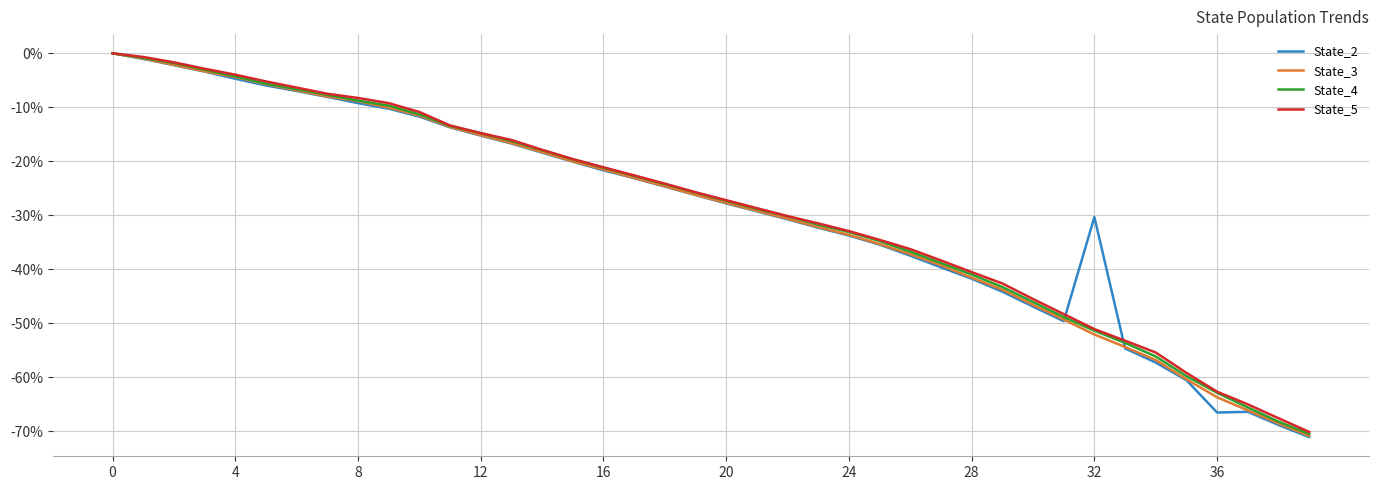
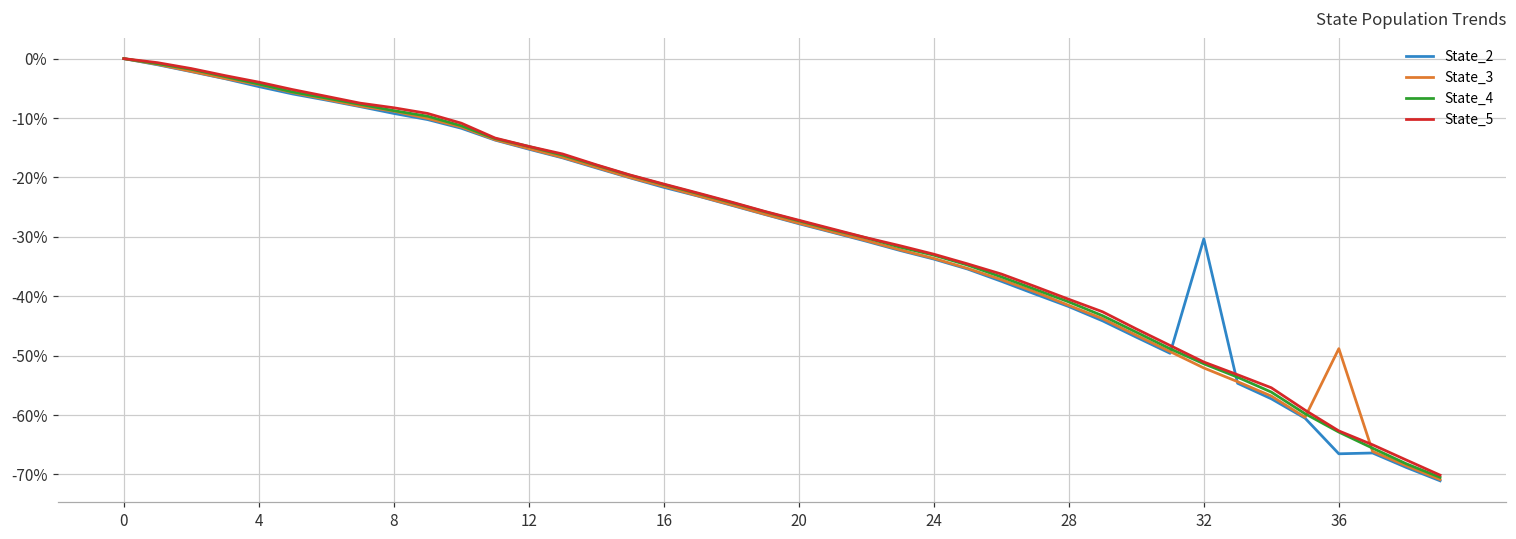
  {
    "State_2": {
      "32": "-30%",
      "36": "-67%"
    },
    "State_3": {
      "32": "-52%",
-     "36": "-64%"
+     "36": "-49%"
    },
    "State_5": {
      "8": "-8%"
    }
  }
